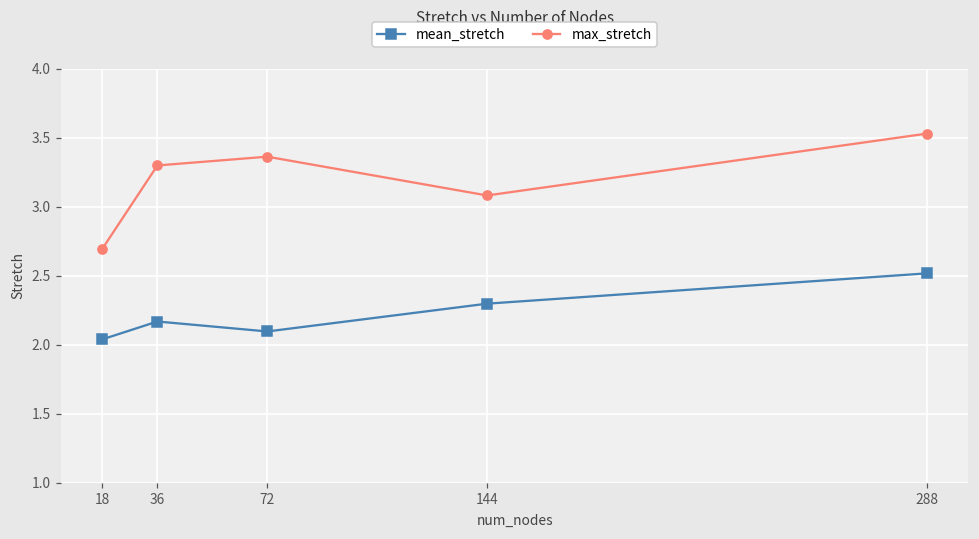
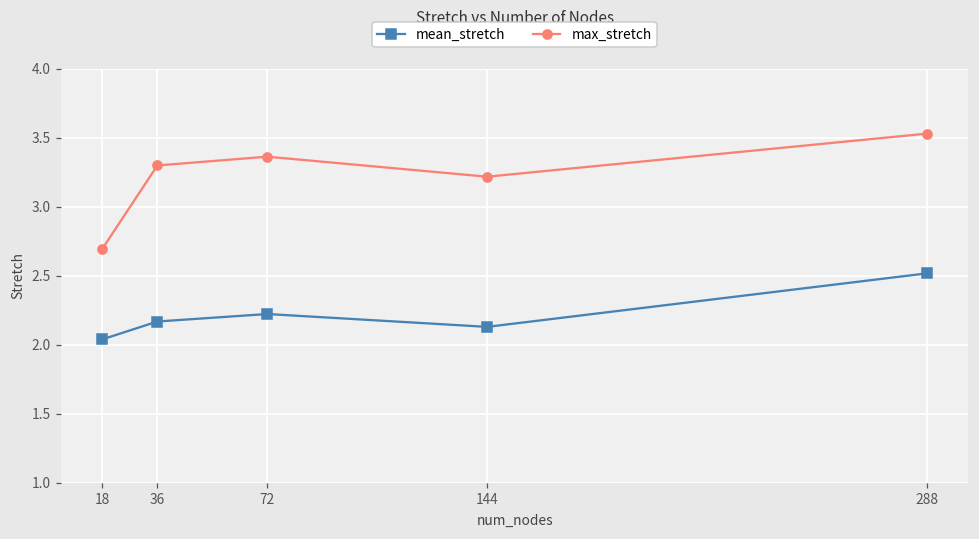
  {
    "mean_stretch": {
      "18": 2.04,
      "36": 2.17,
-     "72": 2.10,
-     "144": 2.30,
+     "72": 2.22,
+     "144": 2.13,
      "288": 2.52
    },
    "max_stretch": {
      "18": 2.70,
      "36": 3.30,
      "72": 3.36,
-     "144": 3.08,
+     "144": 3.22,
      "288": 3.53
    }
  }
